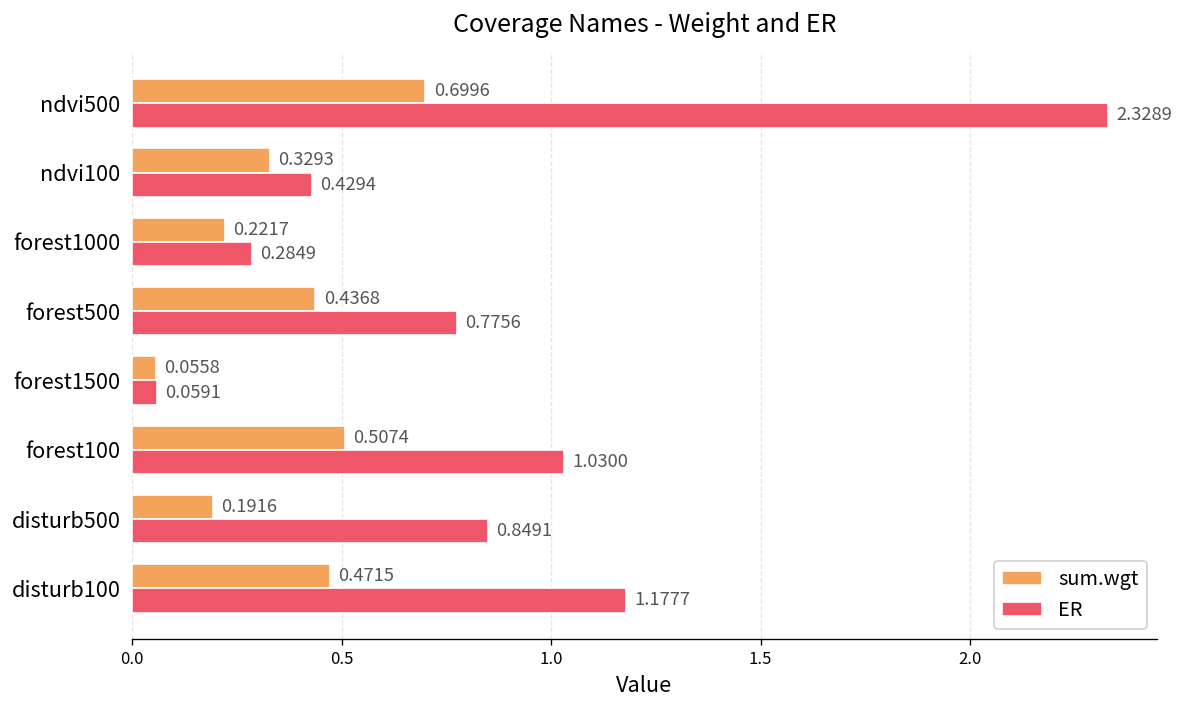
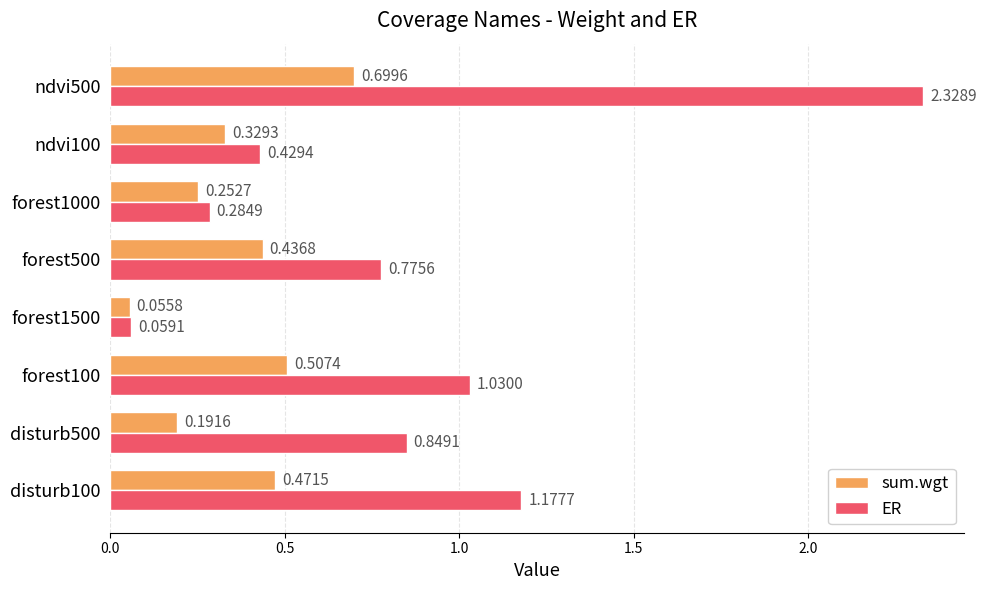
  {
    "sum.wgt": {
      "ndvi500": 0.6996,
      "ndvi100": 0.3293,
-     "forest1000": 0.2217,
+     "forest1000": 0.2527,
      "forest500": 0.4368,
      "forest1500": 0.0558,
      "forest100": 0.5074,
      "disturb500": 0.1916,
      "disturb100": 0.4715
    },
    "ER": {
      "ndvi500": 2.3289,
      "ndvi100": 0.4294,
      "forest1000": 0.2849,
      "forest500": 0.7756,
      "forest1500": 0.0591,
      "forest100": 1.0300,
      "disturb500": 0.8491,
      "disturb100": 1.1777
    }
  }
